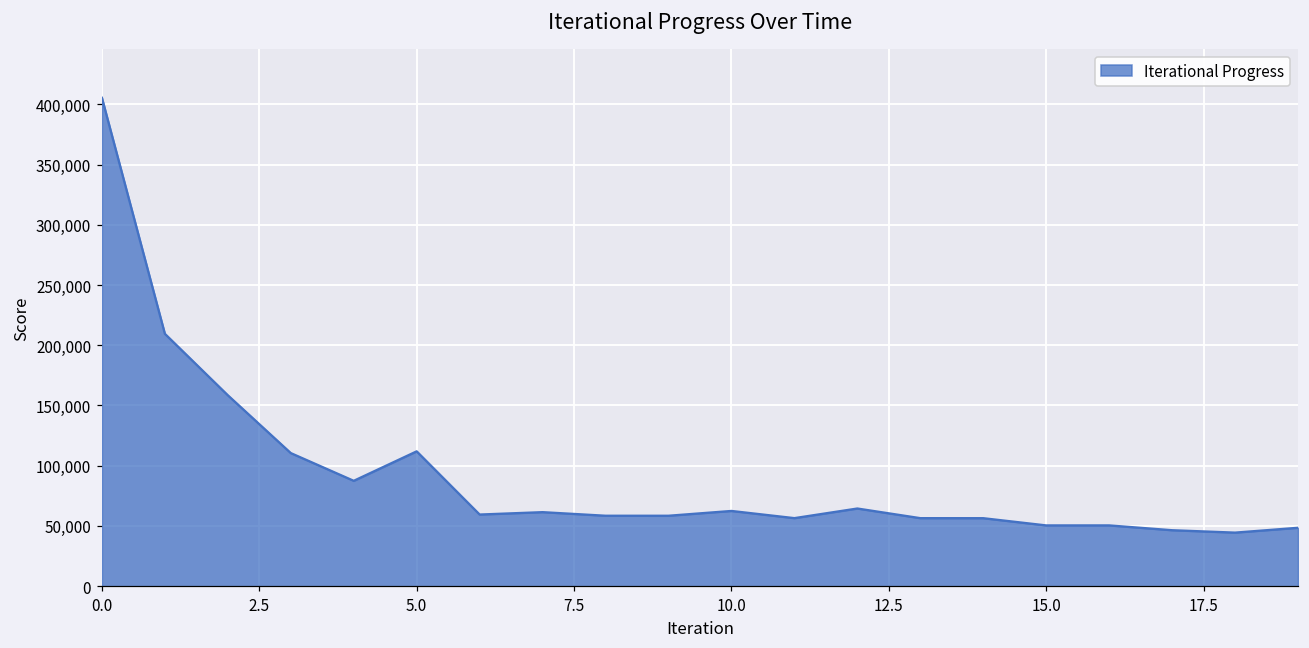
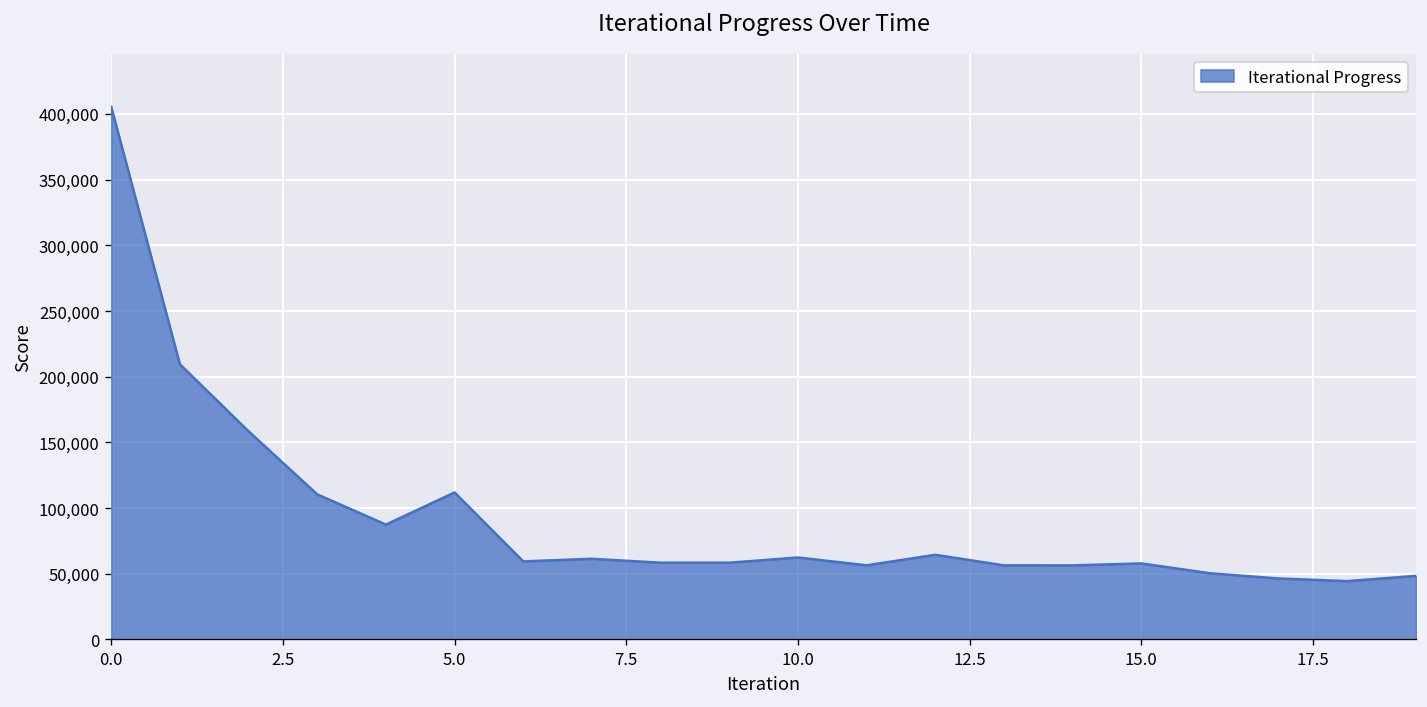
  {
    "0.0": "405,000",
    "5.0": "112,000",
    "10.0": "62,000",
-   "15.0": "50,000"
+   "15.0": "58,000"
  }
